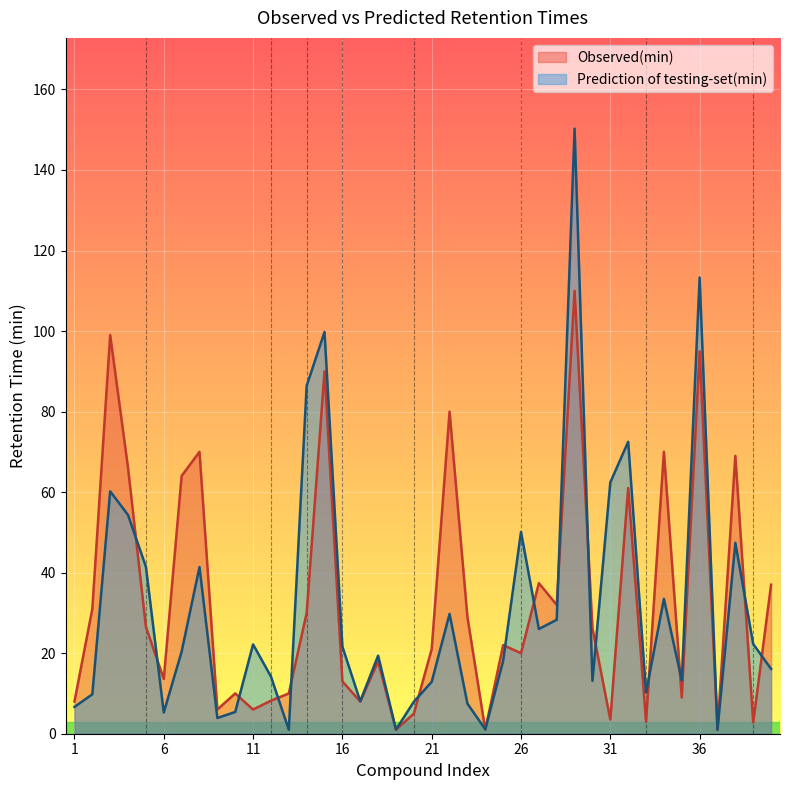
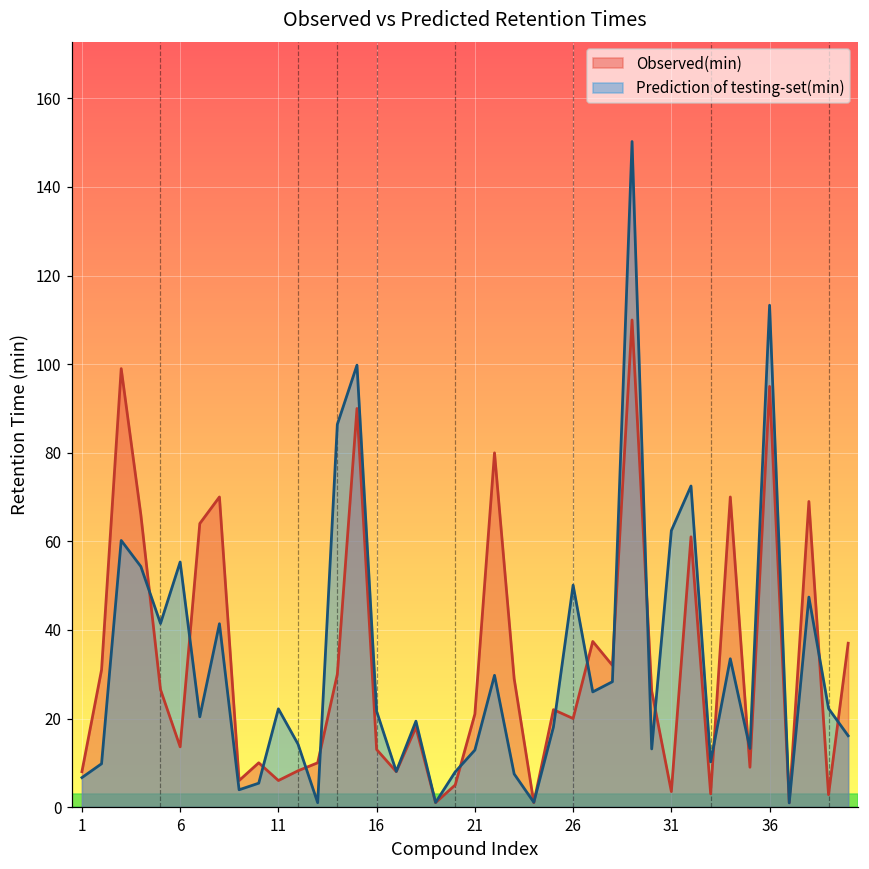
  {
    "Observed(min)": {
      "1": 8,
      "6": 14,
      "11": 6,
      "16": 13,
      "21": 21,
      "26": 20,
      "31": 3,
      "36": 95
    },
    "Prediction of testing-set(min)": {
      "1": 7,
-     "6": 5,
+     "6": 55,
      "11": 22,
      "16": 22,
      "21": 13,
      "26": 50,
      "31": 62,
      "36": 113
    }
  }
